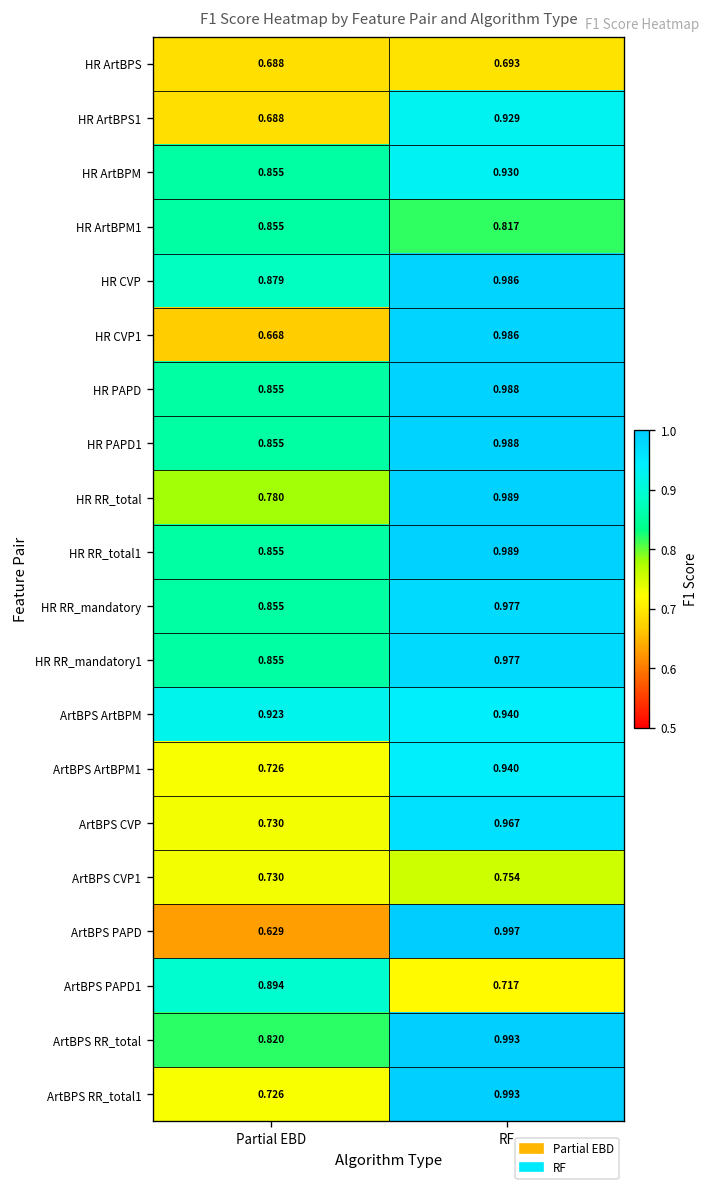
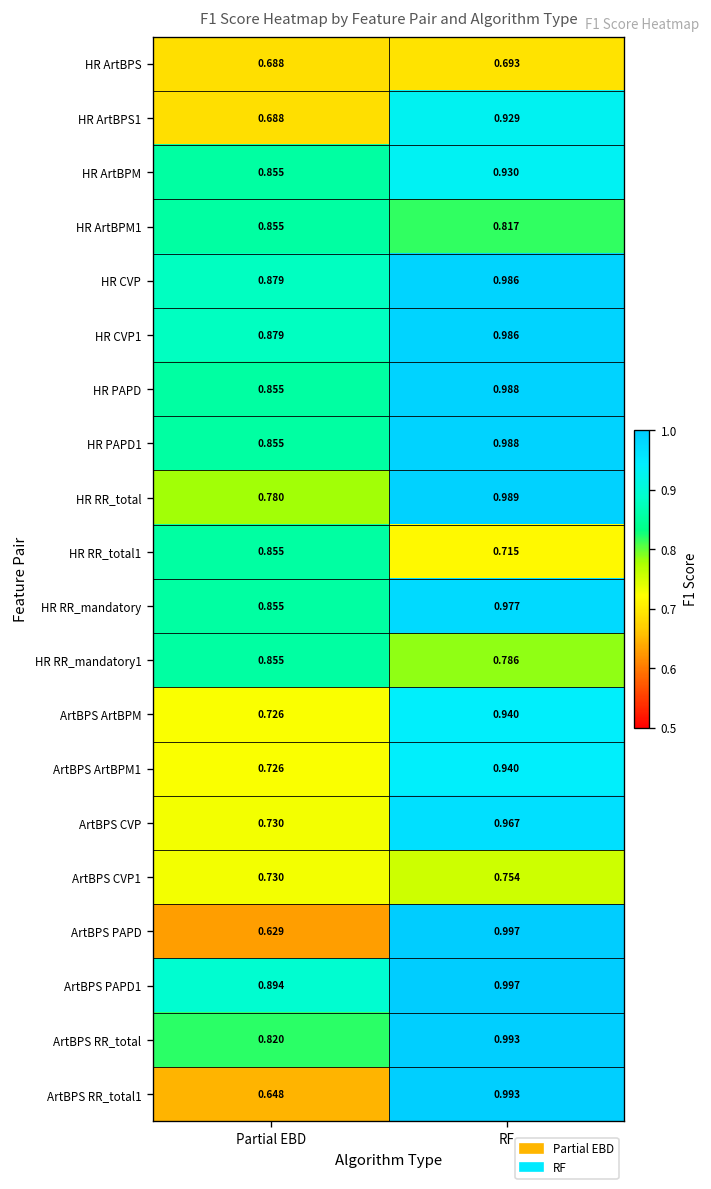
  {
    "HR ArtBPS": {
      "Partial EBD": 0.688,
      "RF": 0.693
    },
    "HR ArtBPS1": {
      "Partial EBD": 0.688,
      "RF": 0.929
    },
    "HR ArtBPM": {
      "Partial EBD": 0.855,
      "RF": 0.930
    },
    "HR ArtBPM1": {
      "Partial EBD": 0.855,
      "RF": 0.817
    },
    "HR CVP": {
      "Partial EBD": 0.879,
      "RF": 0.986
    },
    "HR CVP1": {
-     "Partial EBD": 0.668,
+     "Partial EBD": 0.879,
      "RF": 0.986
    },
    "HR PAPD": {
      "Partial EBD": 0.855,
      "RF": 0.988
    },
    "HR PAPD1": {
      "Partial EBD": 0.855,
      "RF": 0.988
    },
    "HR RR_total": {
      "Partial EBD": 0.780,
      "RF": 0.989
    },
    "HR RR_total1": {
      "Partial EBD": 0.855,
-     "RF": 0.989
+     "RF": 0.715
    },
    "HR RR_mandatory": {
      "Partial EBD": 0.855,
      "RF": 0.977
    },
    "HR RR_mandatory1": {
      "Partial EBD": 0.855,
-     "RF": 0.977
+     "RF": 0.786
    },
    "ArtBPS ArtBPM": {
-     "Partial EBD": 0.923,
+     "Partial EBD": 0.726,
      "RF": 0.940
    },
    "ArtBPS ArtBPM1": {
      "Partial EBD": 0.726,
      "RF": 0.940
    },
    "ArtBPS CVP": {
      "Partial EBD": 0.730,
      "RF": 0.967
    },
    "ArtBPS CVP1": {
      "Partial EBD": 0.730,
      "RF": 0.754
    },
    "ArtBPS PAPD": {
      "Partial EBD": 0.629,
      "RF": 0.997
    },
    "ArtBPS PAPD1": {
      "Partial EBD": 0.894,
-     "RF": 0.717
+     "RF": 0.997
    },
    "ArtBPS RR_total": {
      "Partial EBD": 0.820,
      "RF": 0.993
    },
    "ArtBPS RR_total1": {
-     "Partial EBD": 0.726,
+     "Partial EBD": 0.648,
      "RF": 0.993
    }
  }
